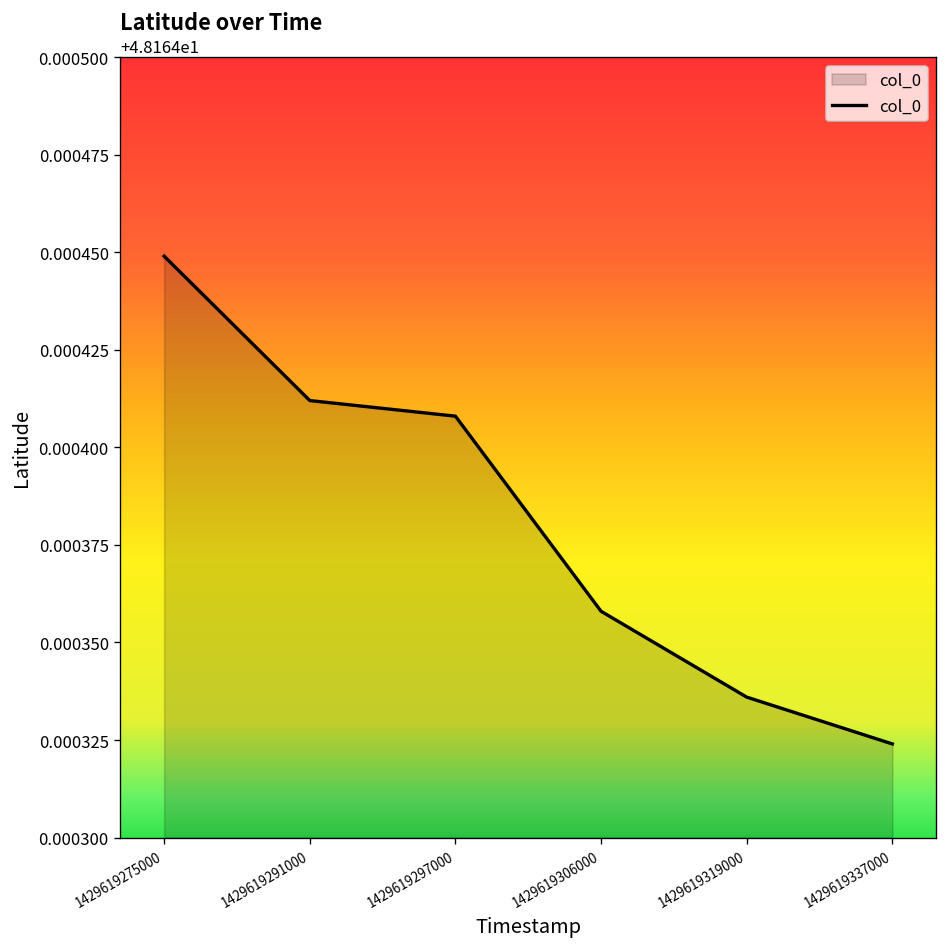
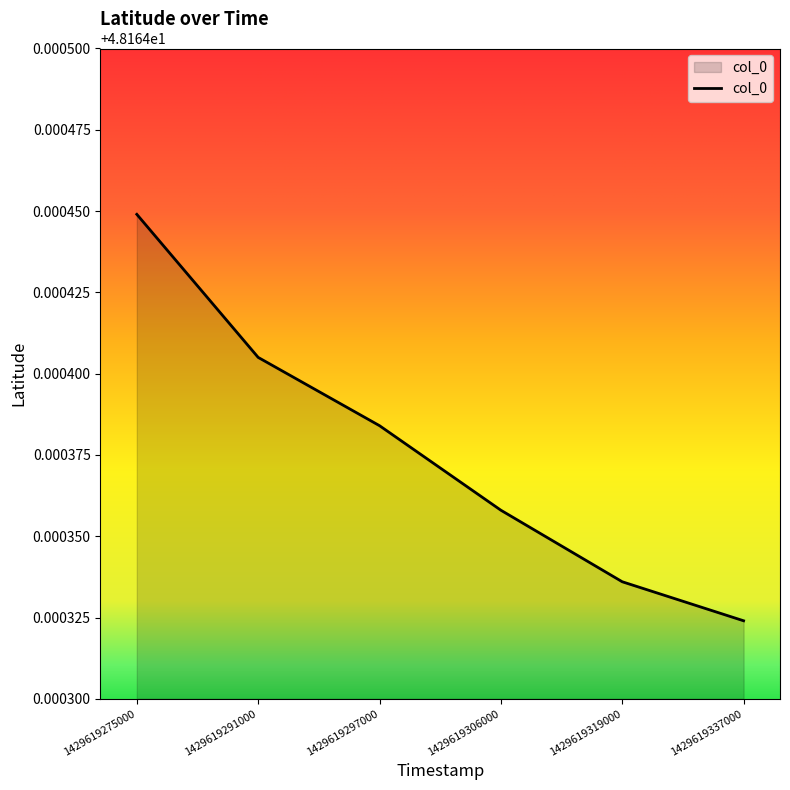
  {
    "1429619275000": 48.164449,
-   "1429619291000": 48.164412,
-   "1429619297000": 48.164408,
+   "1429619291000": 48.164405,
+   "1429619297000": 48.164384,
    "1429619306000": 48.164358,
    "1429619319000": 48.164336,
    "1429619337000": 48.164324
  }
